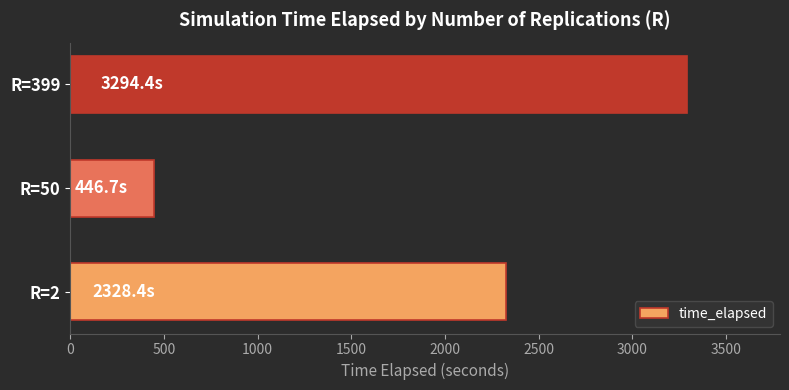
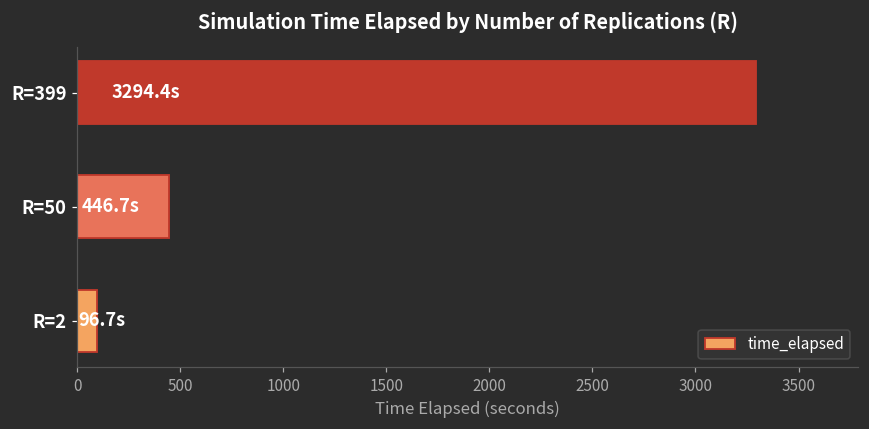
  {
    "R=399": "3294.4s",
    "R=50": "446.7s",
-   "R=2": "2328.4s"
+   "R=2": "96.7s"
  }
